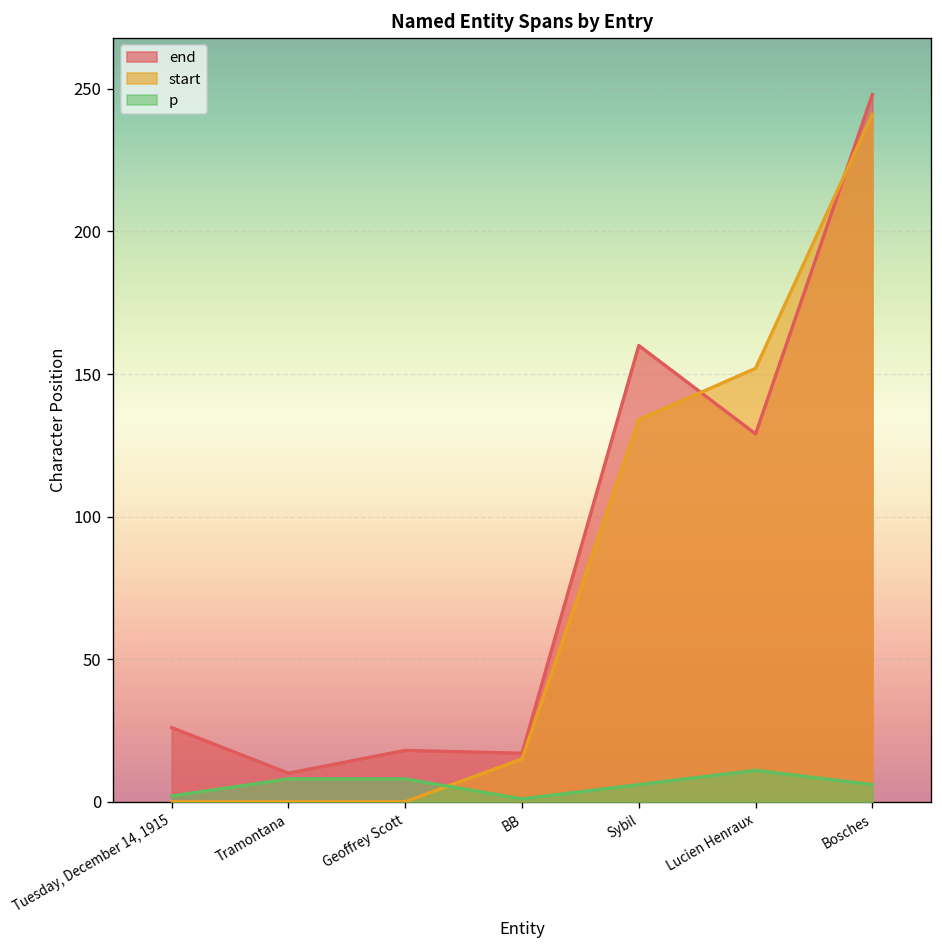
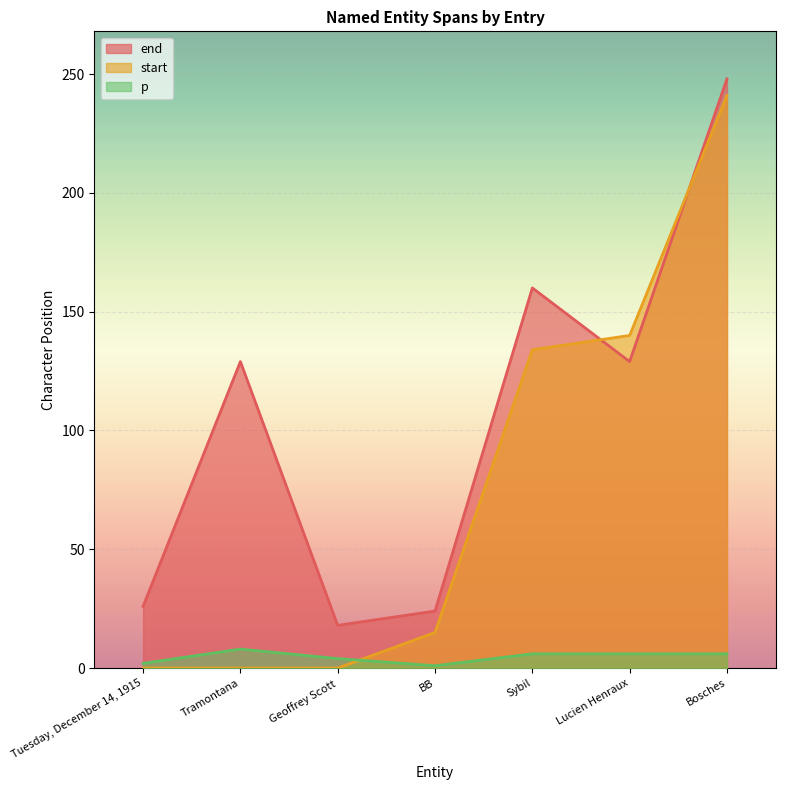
  {
    "end": {
      "Tuesday, December 14, 1915": 26,
-     "Tramontana": 10,
+     "Tramontana": 129,
      "Geoffrey Scott": 18,
-     "BB": 17,
+     "BB": 24,
      "Sybil": 160,
      "Lucien Henraux": 129,
      "Bosches": 248
    },
    "start": {
      "Tuesday, December 14, 1915": 0,
      "Tramontana": 0,
      "Geoffrey Scott": 0,
      "BB": 15,
      "Sybil": 134,
-     "Lucien Henraux": 152,
+     "Lucien Henraux": 140,
      "Bosches": 241
    },
    "p": {
      "Tuesday, December 14, 1915": 2,
      "Tramontana": 8,
-     "Geoffrey Scott": 8,
+     "Geoffrey Scott": 4,
      "BB": 1,
      "Sybil": 6,
-     "Lucien Henraux": 11,
+     "Lucien Henraux": 6,
      "Bosches": 6
    }
  }
